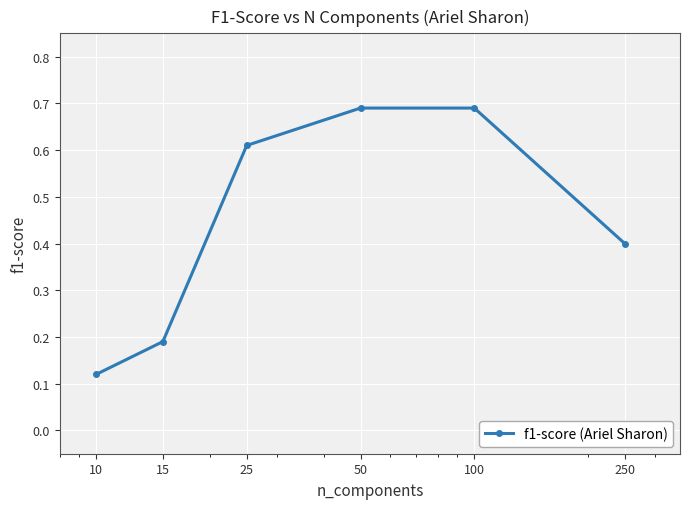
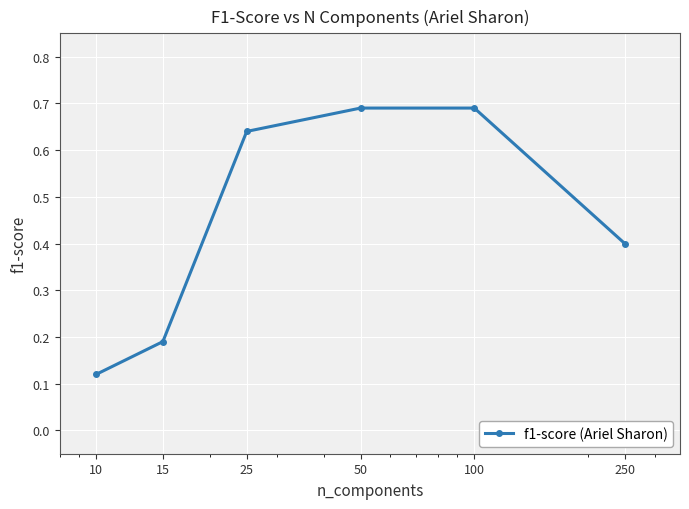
  {
    "10": 0.12,
    "15": 0.19,
-   "25": 0.61,
+   "25": 0.64,
    "50": 0.69,
    "100": 0.69,
    "250": 0.40
  }
